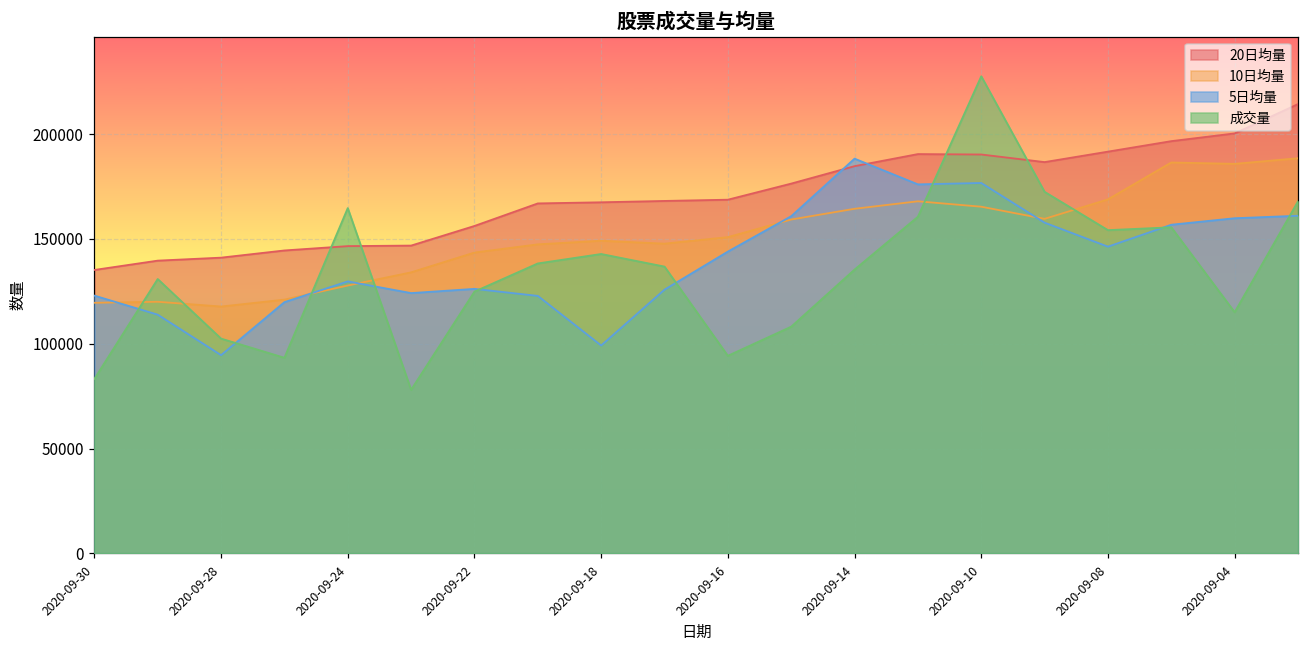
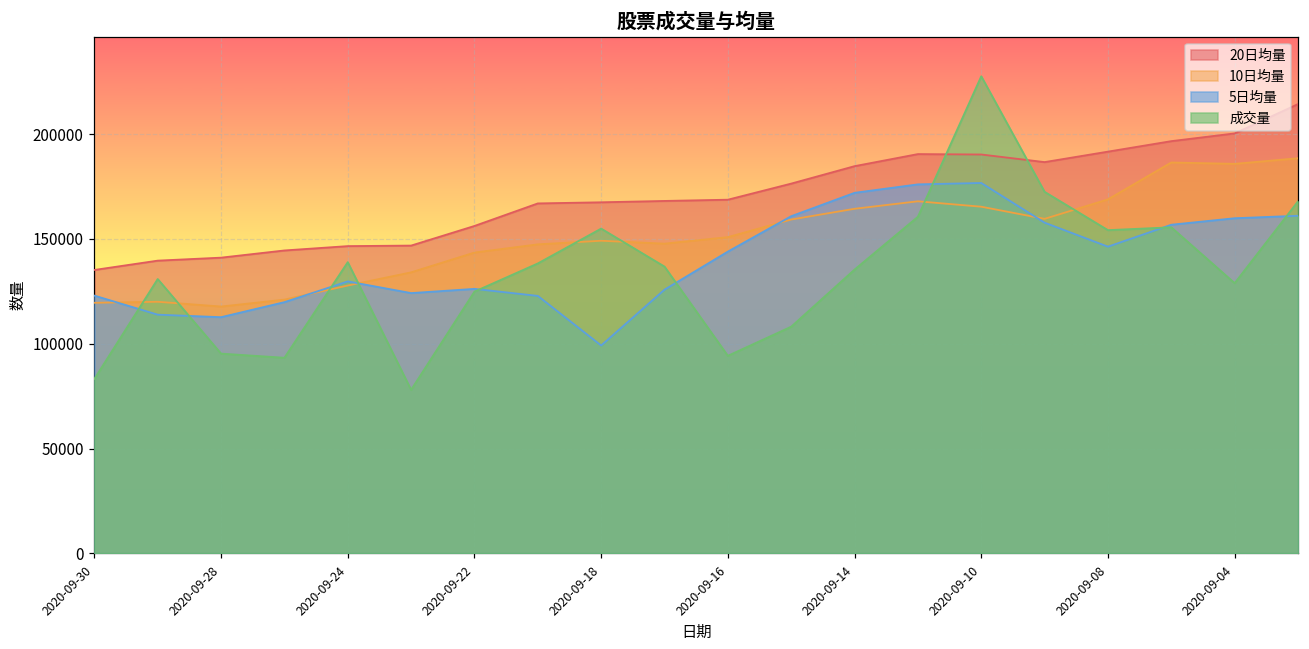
  {
    "5日均量": {
      "2020-09-30": 123000,
-     "2020-09-28": 95000,
+     "2020-09-28": 113000,
      "2020-09-24": 130000,
      "2020-09-18": 99000,
      "2020-09-16": 144000,
-     "2020-09-14": 188000,
+     "2020-09-14": 172000,
      "2020-09-10": 177000,
      "2020-09-08": 146000,
      "2020-09-04": 160000
    },
    "成交量": {
      "2020-09-30": 83000,
-     "2020-09-28": 102000,
-     "2020-09-24": 165000,
-     "2020-09-18": 143000,
+     "2020-09-28": 95000,
+     "2020-09-24": 139000,
+     "2020-09-18": 155000,
      "2020-09-16": 94000,
      "2020-09-14": 135000,
      "2020-09-10": 228000,
      "2020-09-08": 154000,
-     "2020-09-04": 115000
+     "2020-09-04": 129000
    }
  }
